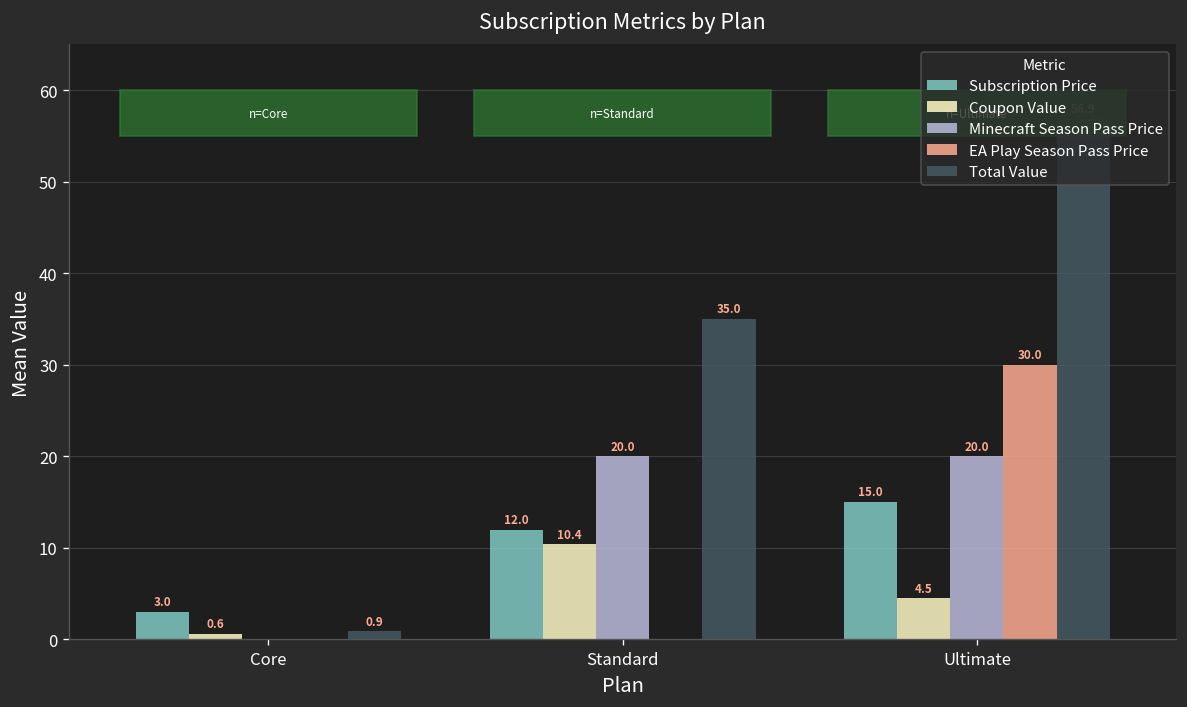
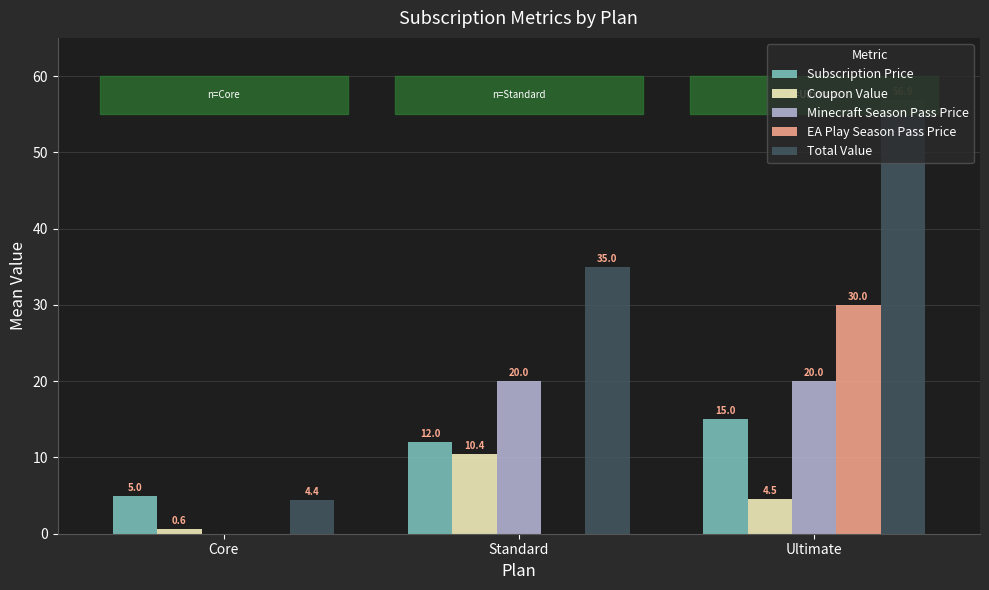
  {
    "Subscription Price": {
-     "Core": 3.0,
+     "Core": 5.0,
      "Standard": 12.0,
      "Ultimate": 15.0
    },
    "Coupon Value": {
      "Core": 0.6,
      "Standard": 10.4,
      "Ultimate": 4.5
    },
    "Minecraft Season Pass Price": {
      "Standard": 20.0,
      "Ultimate": 20.0
    },
    "EA Play Season Pass Price": {
      "Ultimate": 30.0
    },
    "Total Value": {
-     "Core": 0.9,
+     "Core": 4.4,
      "Standard": 35.0
    }
  }
